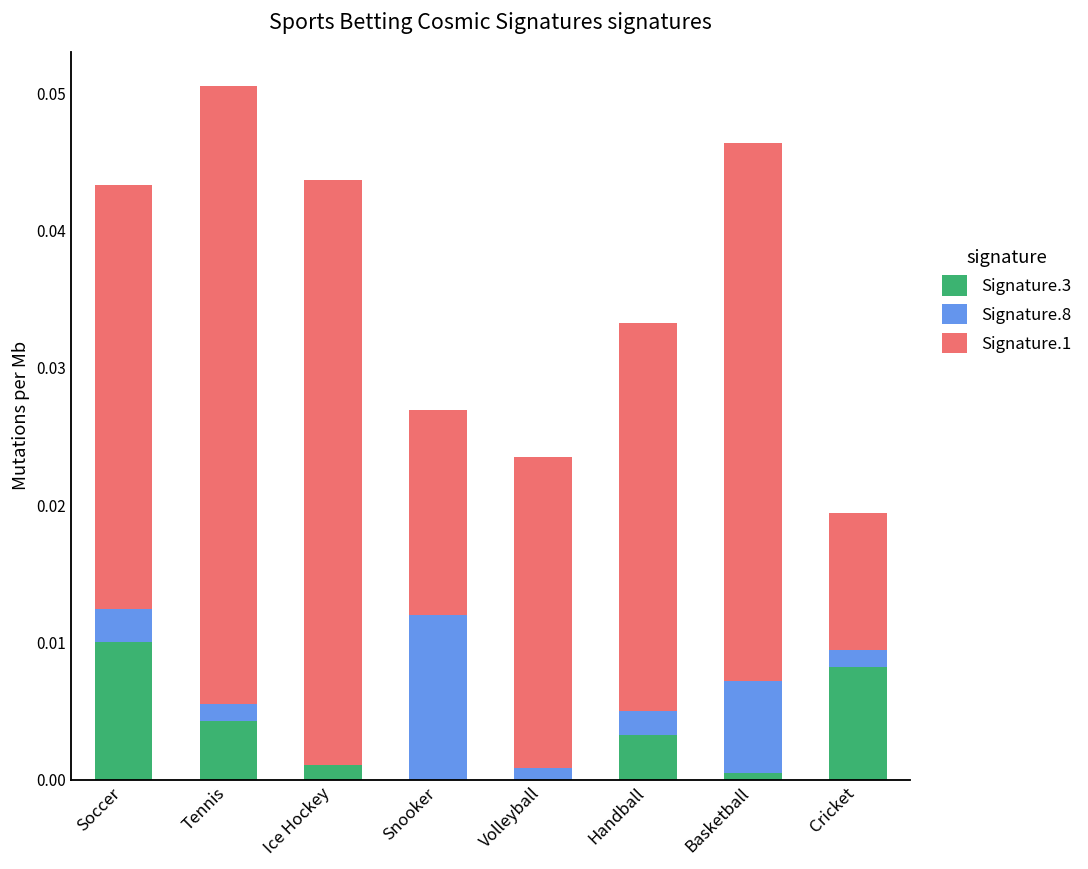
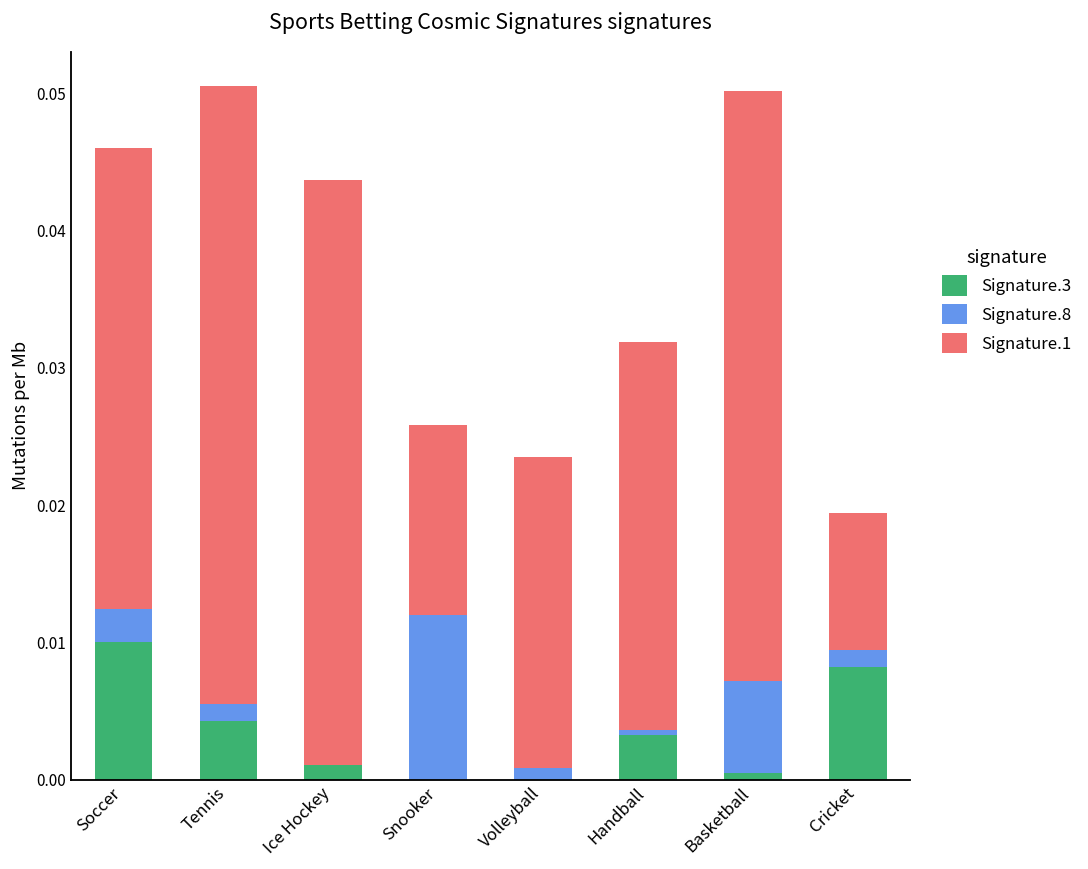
  {
    "Signature.3": {
      "Soccer": 0.0100,
      "Tennis": 0.0043,
      "Ice Hockey": 0.0010,
      "Snooker": 0.0000,
      "Volleyball": 0.0000,
      "Handball": 0.0033,
      "Basketball": 0.0005,
      "Cricket": 0.0082
    },
    "Signature.8": {
      "Soccer": 0.0024,
      "Tennis": 0.0013,
      "Ice Hockey": 0.0000,
      "Snooker": 0.0120,
      "Volleyball": 0.0008,
-     "Handball": 0.0017,
+     "Handball": 0.0003,
      "Basketball": 0.0067,
      "Cricket": 0.0013
    },
    "Signature.1": {
-     "Soccer": 0.0309,
+     "Soccer": 0.0336,
      "Tennis": 0.0450,
      "Ice Hockey": 0.0427,
-     "Snooker": 0.0149,
+     "Snooker": 0.0138,
      "Volleyball": 0.0227,
      "Handball": 0.0282,
-     "Basketball": 0.0392,
+     "Basketball": 0.0430,
      "Cricket": 0.0100
    }
  }
